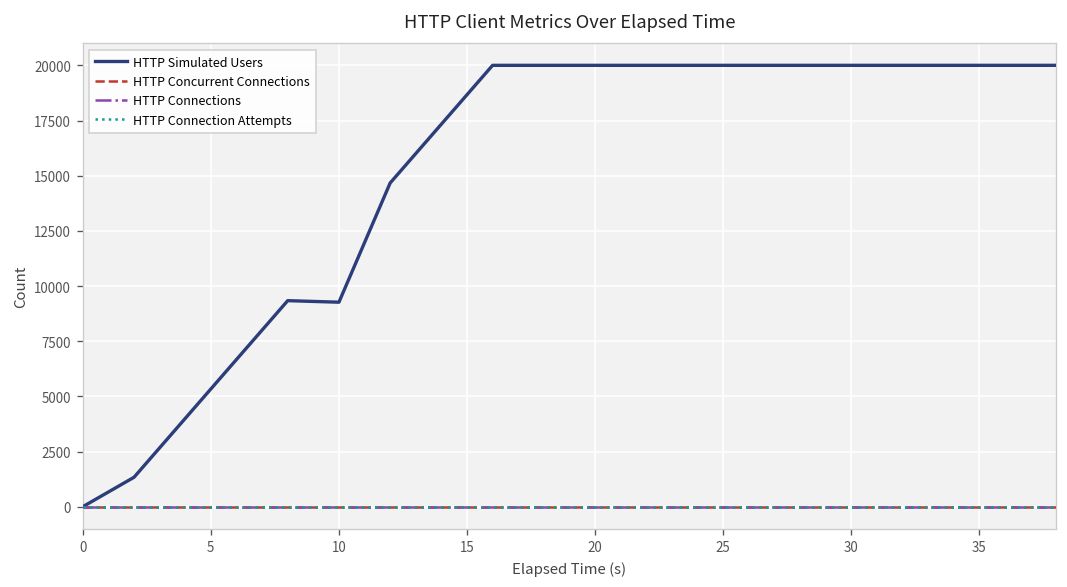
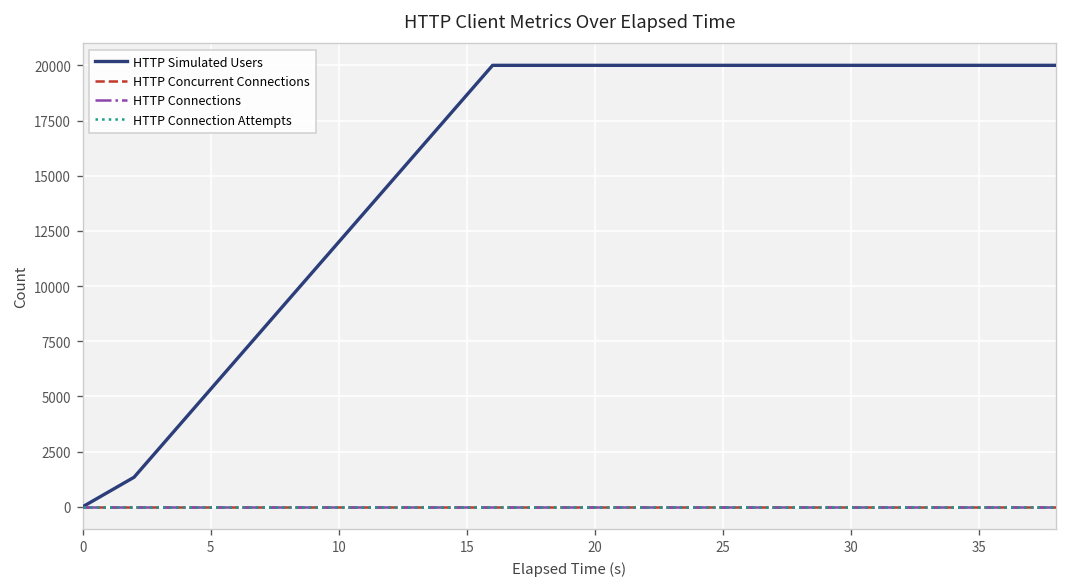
  {
    "HTTP Simulated Users": {
-     "10": 9300,
+     "10": 12000,
      "20": 20000,
      "30": 20000
    },
    "HTTP Connection Attempts": {
      "10": 0,
      "20": 0,
      "30": 0
    }
  }
